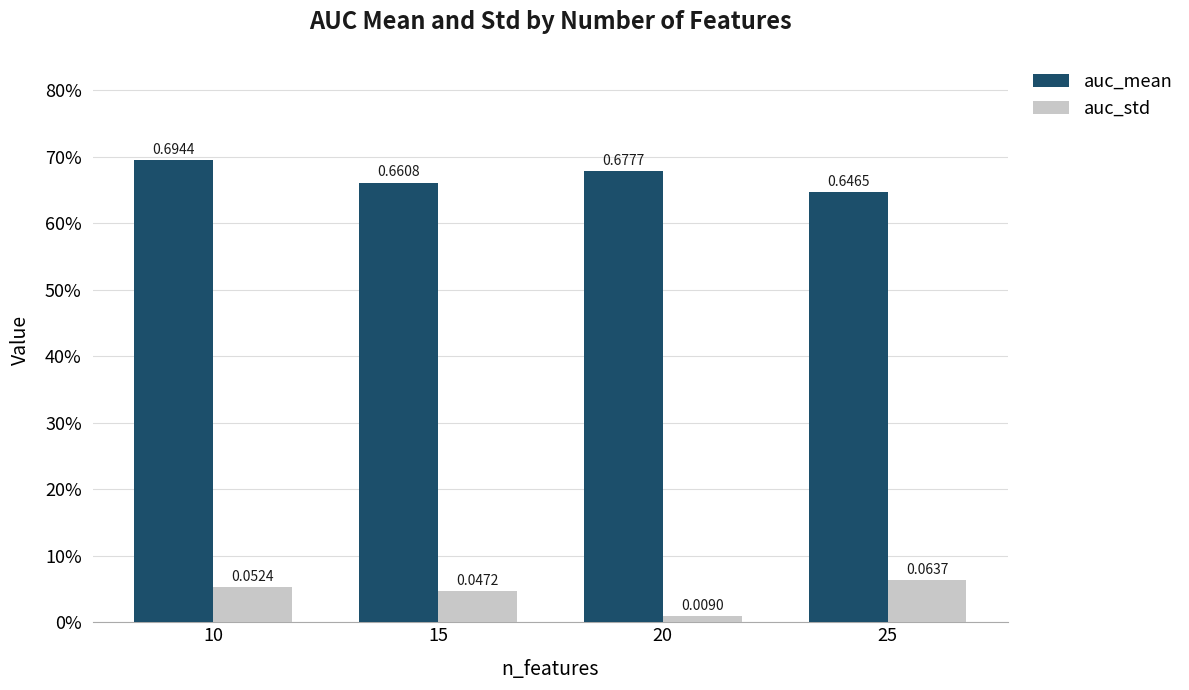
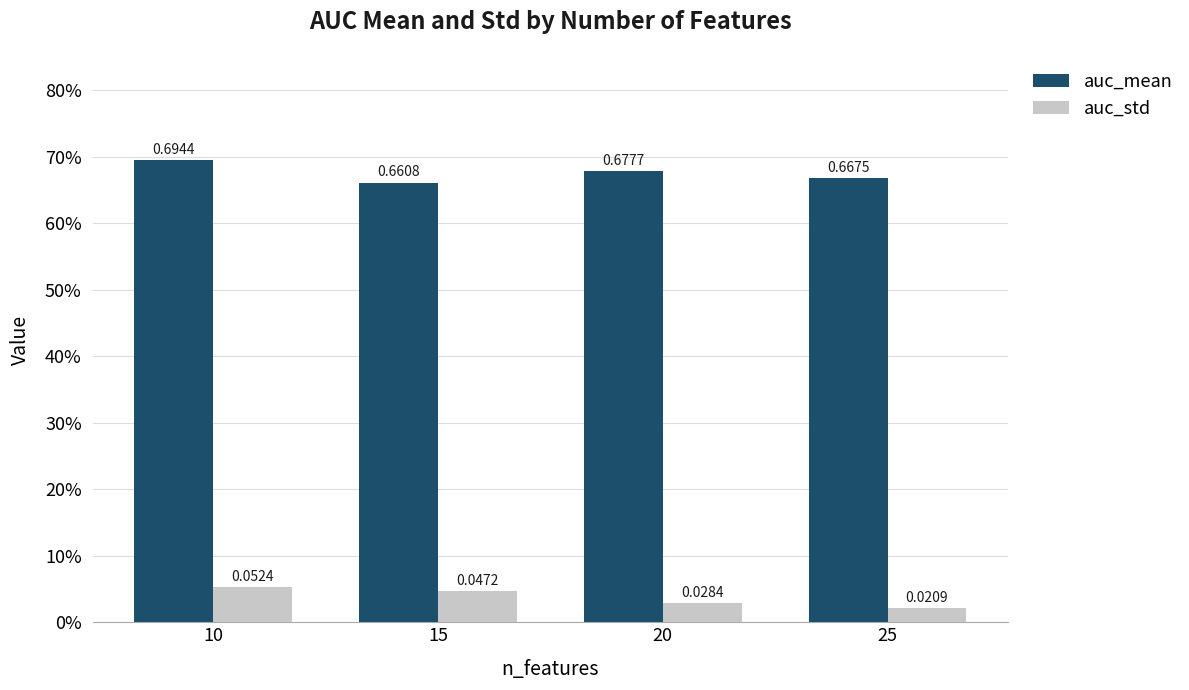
  {
    "auc_mean": {
      "10": 0.6944,
      "15": 0.6608,
      "20": 0.6777,
-     "25": 0.6465
+     "25": 0.6675
    },
    "auc_std": {
      "10": 0.0524,
      "15": 0.0472,
-     "20": 0.0090,
-     "25": 0.0637
+     "20": 0.0284,
+     "25": 0.0209
    }
  }
